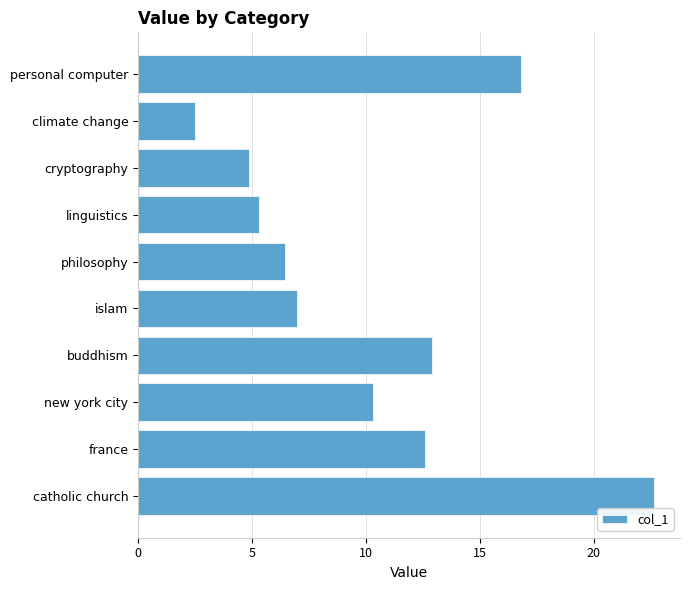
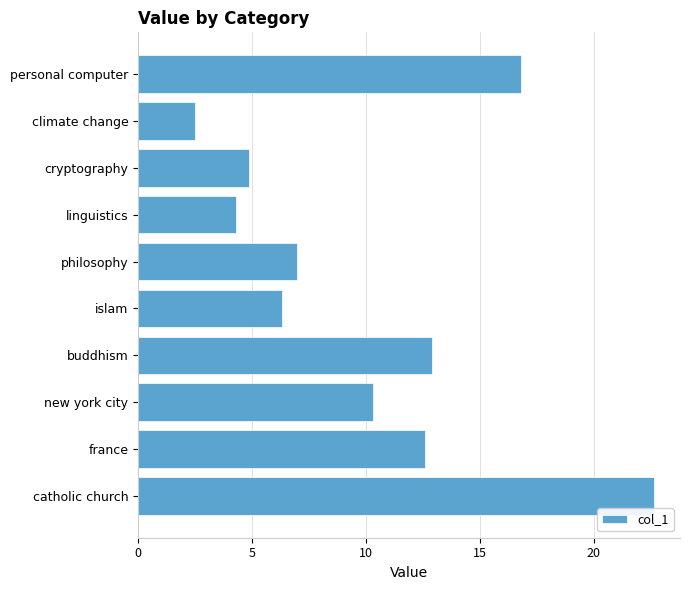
  {
    "personal computer": 16.8,
    "climate change": 2.5,
    "cryptography": 4.9,
-   "linguistics": 5.3,
-   "philosophy": 6.4,
-   "islam": 7.0,
+   "linguistics": 4.3,
+   "philosophy": 7.0,
+   "islam": 6.3,
    "buddhism": 12.9,
    "new york city": 10.3,
    "france": 12.6,
    "catholic church": 22.6
  }
